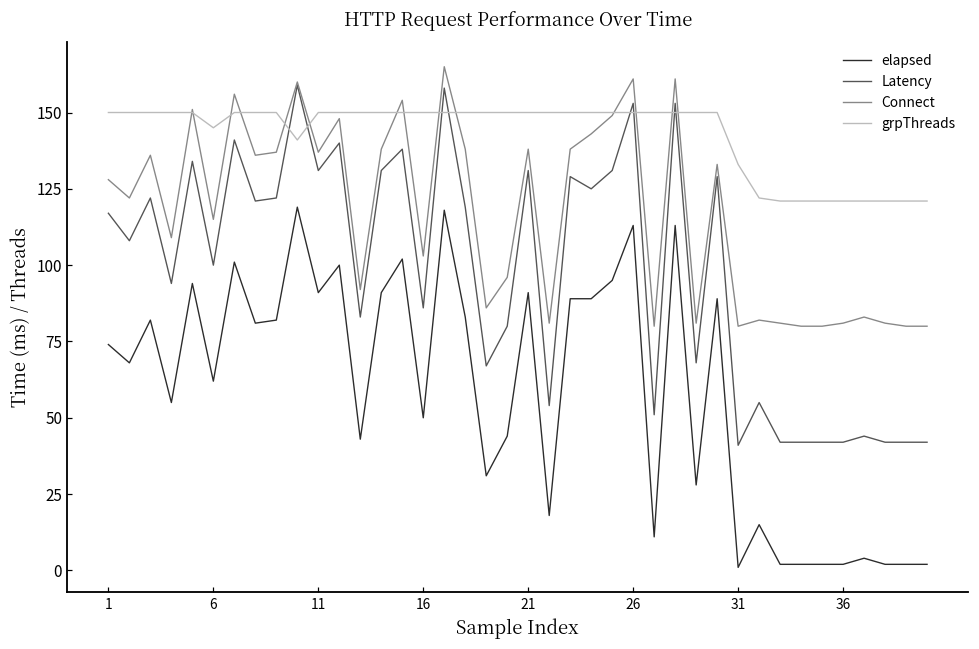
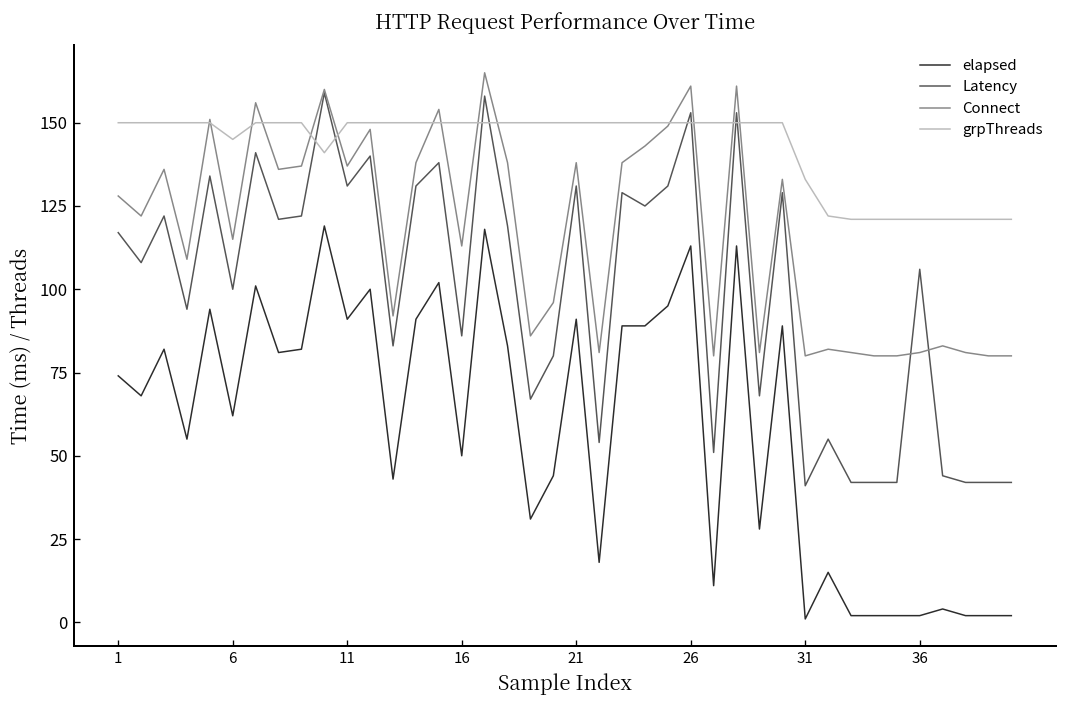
  {
    "elapsed": {
      "1": 74,
      "6": 62,
      "11": 91,
      "16": 50,
      "21": 91,
      "26": 113,
      "31": 1,
      "36": 2
    },
    "Latency": {
      "1": 117,
      "6": 100,
      "11": 131,
      "16": 86,
      "21": 131,
      "26": 153,
      "31": 41,
-     "36": 42
+     "36": 106
    },
    "Connect": {
      "1": 128,
      "6": 115,
      "11": 137,
-     "16": 103,
+     "16": 113,
      "21": 138,
      "26": 161,
      "31": 80,
      "36": 81
    },
    "grpThreads": {
      "1": 150,
      "6": 145,
      "11": 150,
      "16": 150,
      "21": 150,
      "26": 150,
      "31": 133,
      "36": 121
    }
  }
